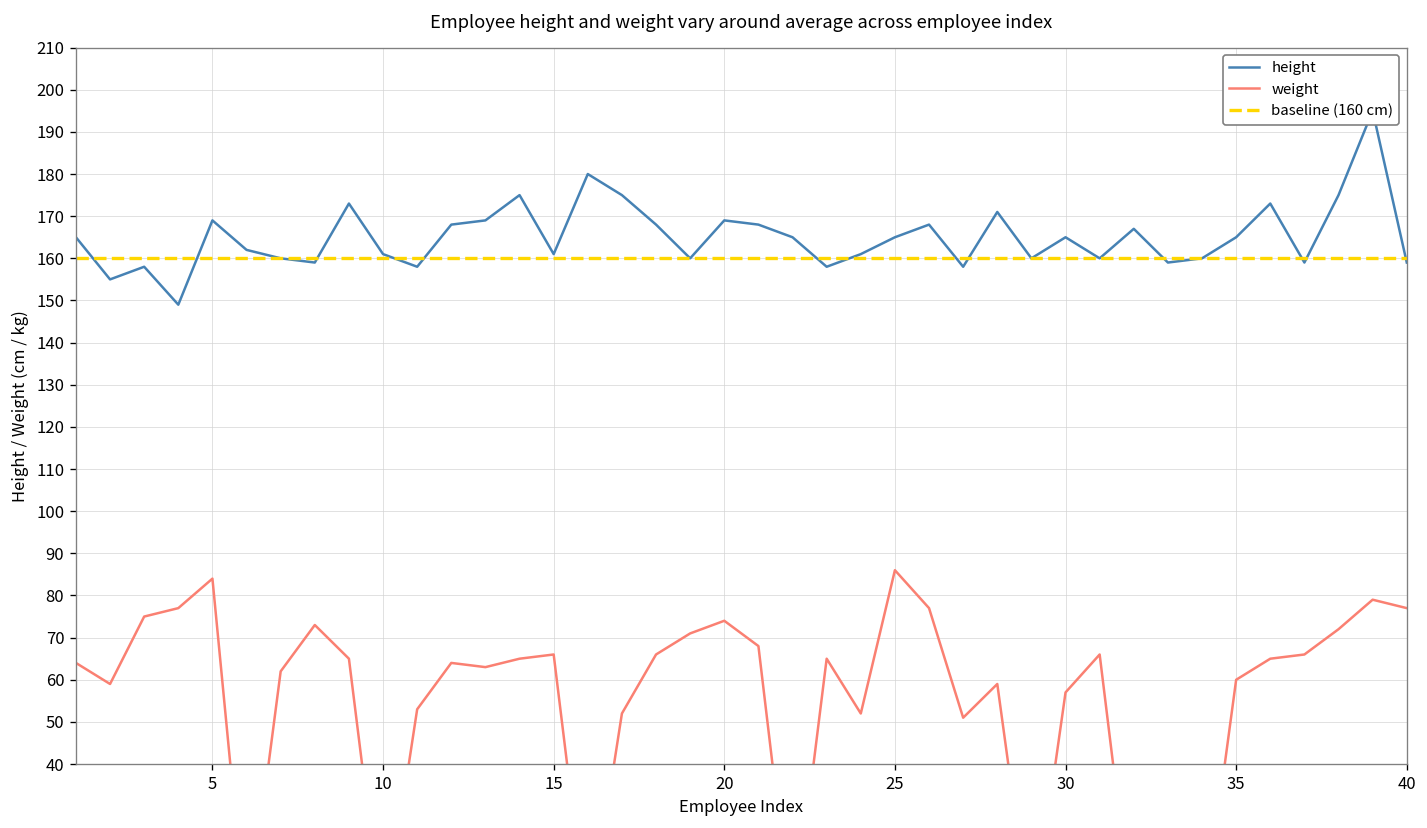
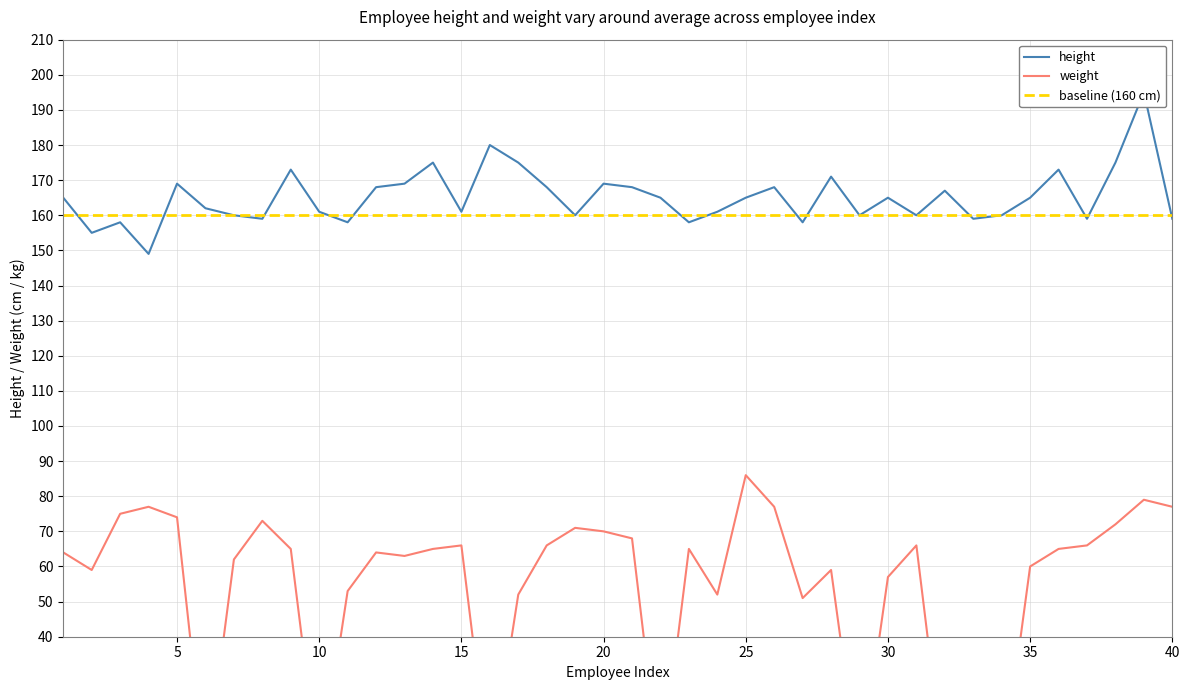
  {
    "height": {
      "5": 169,
      "10": 161,
      "15": 161,
      "20": 169,
      "25": 165,
      "30": 165,
      "35": 165,
      "40": 159
    },
    "weight": {
-     "5": 84,
+     "5": 74,
      "15": 66,
-     "20": 74,
+     "20": 70,
      "25": 86,
      "30": 57,
      "35": 60,
      "40": 77
    },
    "baseline (160 cm)": {
      "5": 160,
      "10": 160,
      "15": 160,
      "20": 160,
      "25": 160,
      "30": 160,
      "35": 160,
      "40": 160
    }
  }
